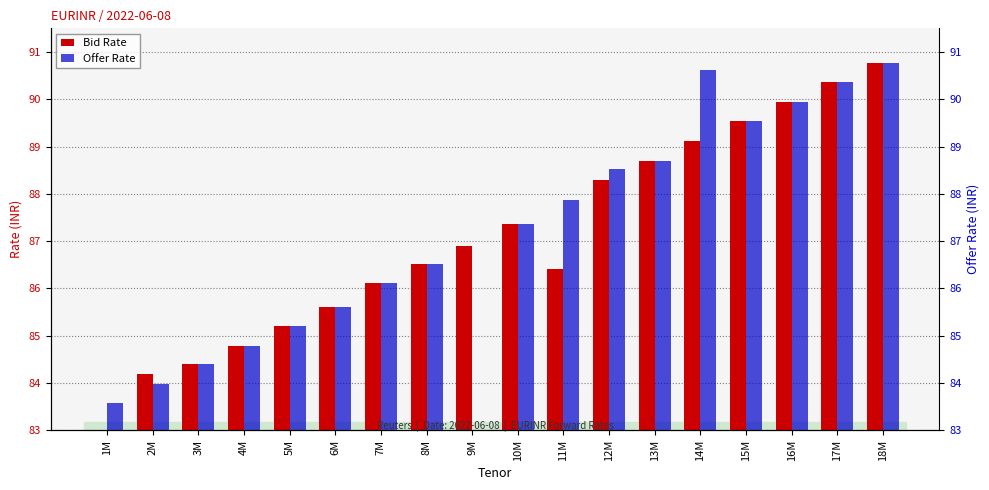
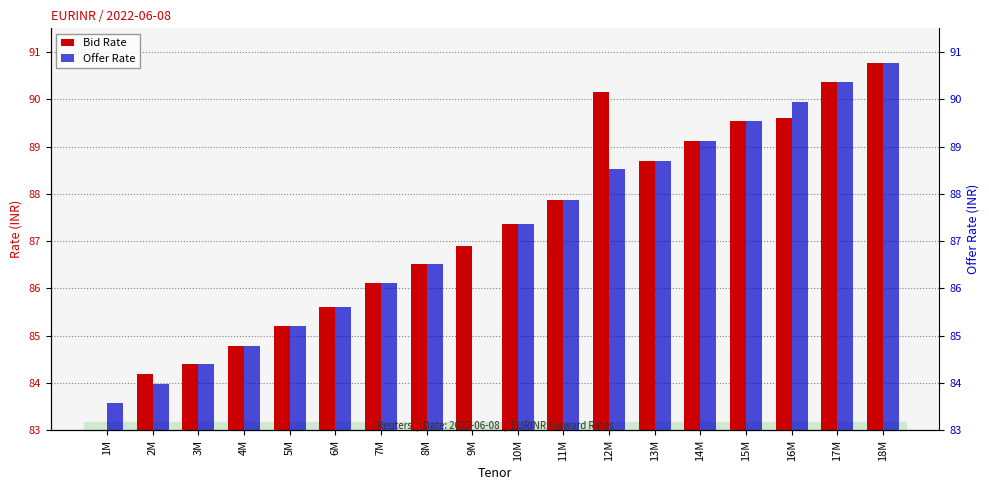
  {
    "Bid Rate": {
      "2M": 84.2,
      "3M": 84.4,
      "4M": 84.8,
      "5M": 85.2,
      "6M": 85.6,
      "7M": 86.1,
      "8M": 86.5,
      "9M": 86.9,
      "10M": 87.4,
-     "11M": 86.4,
-     "12M": 88.3,
+     "11M": 87.9,
+     "12M": 90.2,
      "13M": 88.7,
      "14M": 89.1,
      "15M": 89.5,
-     "16M": 89.9,
+     "16M": 89.6,
      "17M": 90.4,
      "18M": 90.8
    },
    "Offer Rate": {
      "1M": 83.6,
      "2M": 84.0,
      "3M": 84.4,
      "4M": 84.8,
      "5M": 85.2,
      "6M": 85.6,
      "7M": 86.1,
      "8M": 86.5,
      "10M": 87.4,
      "11M": 87.9,
      "12M": 88.5,
      "13M": 88.7,
-     "14M": 90.6,
+     "14M": 89.1,
      "15M": 89.5,
      "16M": 89.9,
      "17M": 90.4,
      "18M": 90.8
    }
  }
